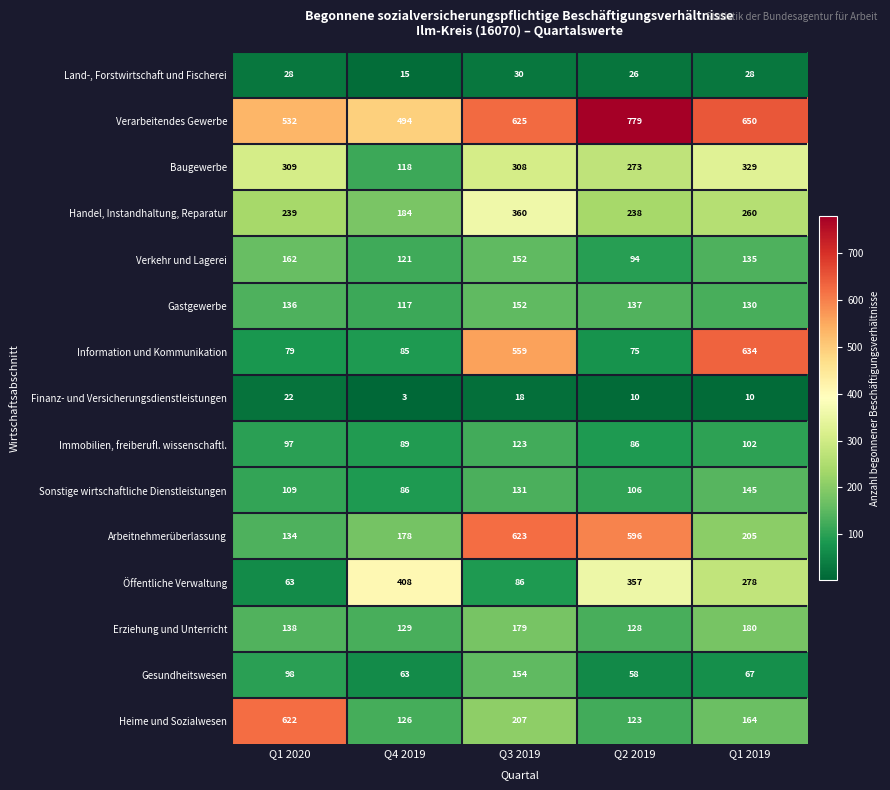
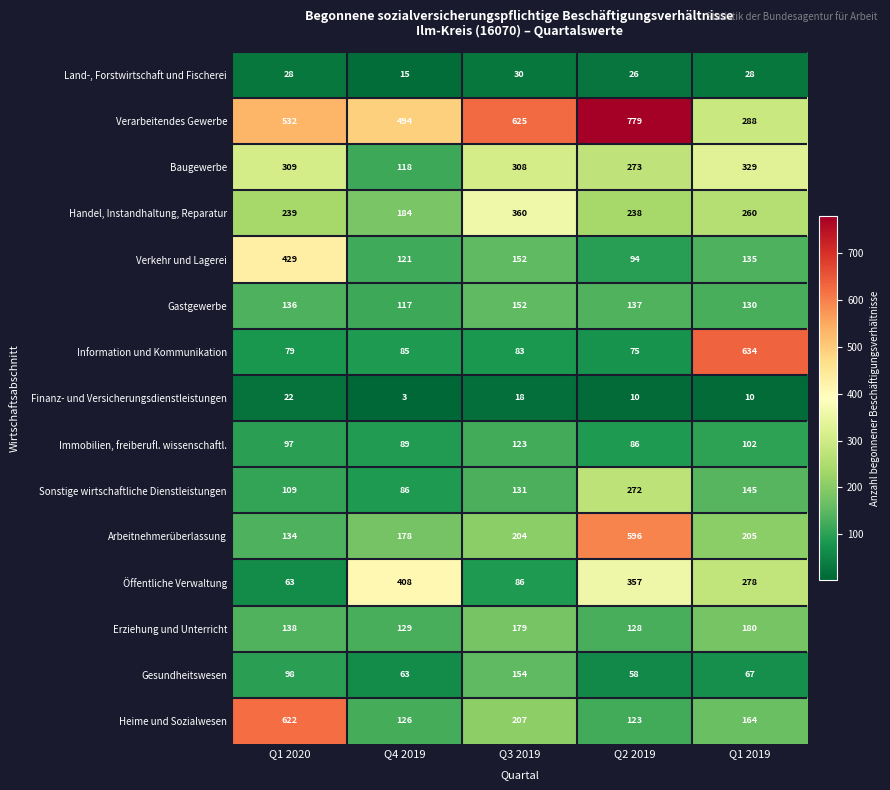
  {
    "Land-, Forstwirtschaft und Fischerei": {
      "Q1 2020": 28,
      "Q4 2019": 15,
      "Q3 2019": 30,
      "Q2 2019": 26,
      "Q1 2019": 28
    },
    "Verarbeitendes Gewerbe": {
      "Q1 2020": 532,
      "Q4 2019": 494,
      "Q3 2019": 625,
      "Q2 2019": 779,
-     "Q1 2019": 650
+     "Q1 2019": 288
    },
    "Baugewerbe": {
      "Q1 2020": 309,
      "Q4 2019": 118,
      "Q3 2019": 308,
      "Q2 2019": 273,
      "Q1 2019": 329
    },
    "Handel, Instandhaltung, Reparatur": {
      "Q1 2020": 239,
      "Q4 2019": 184,
      "Q3 2019": 360,
      "Q2 2019": 238,
      "Q1 2019": 260
    },
    "Verkehr und Lagerei": {
-     "Q1 2020": 162,
+     "Q1 2020": 429,
      "Q4 2019": 121,
      "Q3 2019": 152,
      "Q2 2019": 94,
      "Q1 2019": 135
    },
    "Gastgewerbe": {
      "Q1 2020": 136,
      "Q4 2019": 117,
      "Q3 2019": 152,
      "Q2 2019": 137,
      "Q1 2019": 130
    },
    "Information und Kommunikation": {
      "Q1 2020": 79,
      "Q4 2019": 85,
-     "Q3 2019": 559,
+     "Q3 2019": 83,
      "Q2 2019": 75,
      "Q1 2019": 634
    },
    "Finanz- und Versicherungsdienstleistungen": {
      "Q1 2020": 22,
      "Q4 2019": 3,
      "Q3 2019": 18,
      "Q2 2019": 10,
      "Q1 2019": 10
    },
    "Immobilien, freiberufl. wissenschaftl.": {
      "Q1 2020": 97,
      "Q4 2019": 89,
      "Q3 2019": 123,
      "Q2 2019": 86,
      "Q1 2019": 102
    },
    "Sonstige wirtschaftliche Dienstleistungen": {
      "Q1 2020": 109,
      "Q4 2019": 86,
      "Q3 2019": 131,
-     "Q2 2019": 106,
+     "Q2 2019": 272,
      "Q1 2019": 145
    },
    "Arbeitnehmerüberlassung": {
      "Q1 2020": 134,
      "Q4 2019": 178,
-     "Q3 2019": 623,
+     "Q3 2019": 204,
      "Q2 2019": 596,
      "Q1 2019": 205
    },
    "Öffentliche Verwaltung": {
      "Q1 2020": 63,
      "Q4 2019": 408,
      "Q3 2019": 86,
      "Q2 2019": 357,
      "Q1 2019": 278
    },
    "Erziehung und Unterricht": {
      "Q1 2020": 138,
      "Q4 2019": 129,
      "Q3 2019": 179,
      "Q2 2019": 128,
      "Q1 2019": 180
    },
    "Gesundheitswesen": {
      "Q1 2020": 98,
      "Q4 2019": 63,
      "Q3 2019": 154,
      "Q2 2019": 58,
      "Q1 2019": 67
    },
    "Heime und Sozialwesen": {
      "Q1 2020": 622,
      "Q4 2019": 126,
      "Q3 2019": 207,
      "Q2 2019": 123,
      "Q1 2019": 164
    }
  }
